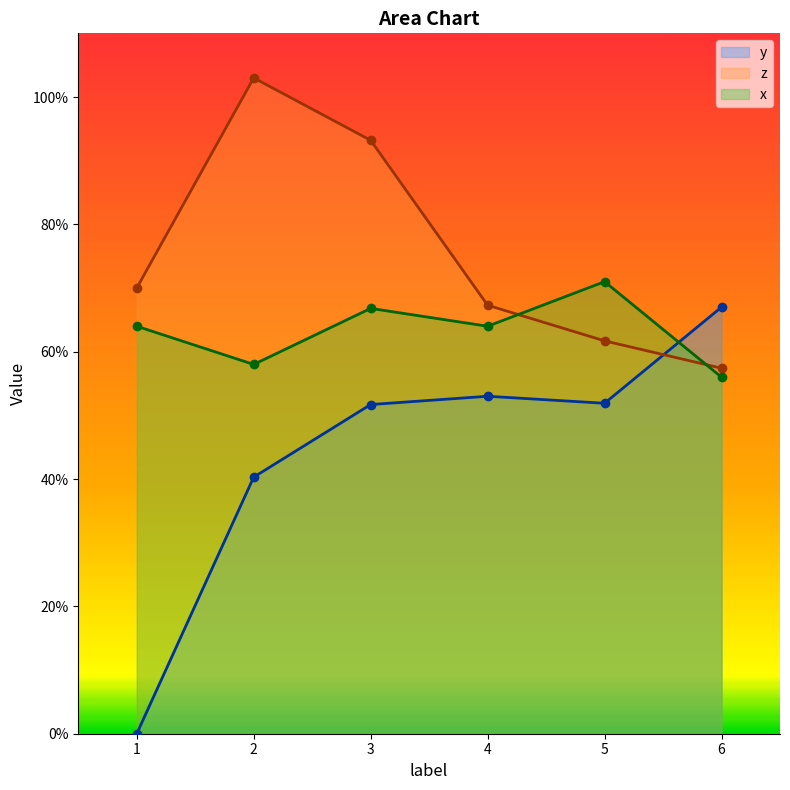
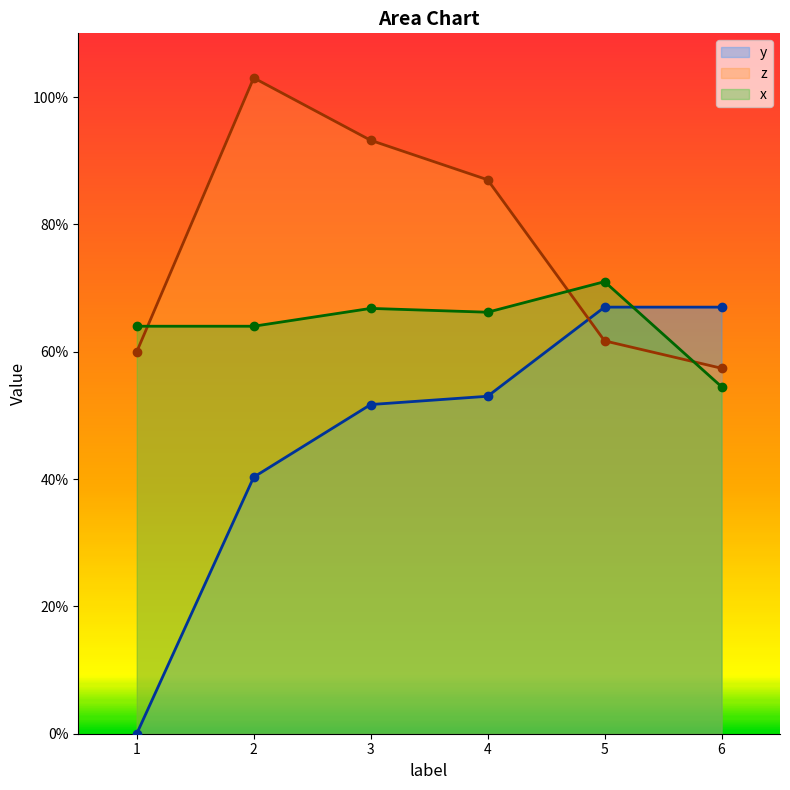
  {
    "y": {
      "1": "0%",
      "2": "40%",
      "3": "52%",
      "4": "53%",
-     "5": "52%",
+     "5": "67%",
      "6": "67%"
    },
    "z": {
-     "1": "70%",
+     "1": "60%",
      "2": "103%",
      "3": "93%",
-     "4": "67%",
+     "4": "87%",
      "5": "62%",
      "6": "57%"
    },
    "x": {
      "1": "64%",
-     "2": "58%",
+     "2": "64%",
      "3": "67%",
-     "4": "64%",
+     "4": "66%",
      "5": "71%",
-     "6": "56%"
+     "6": "55%"
    }
  }
